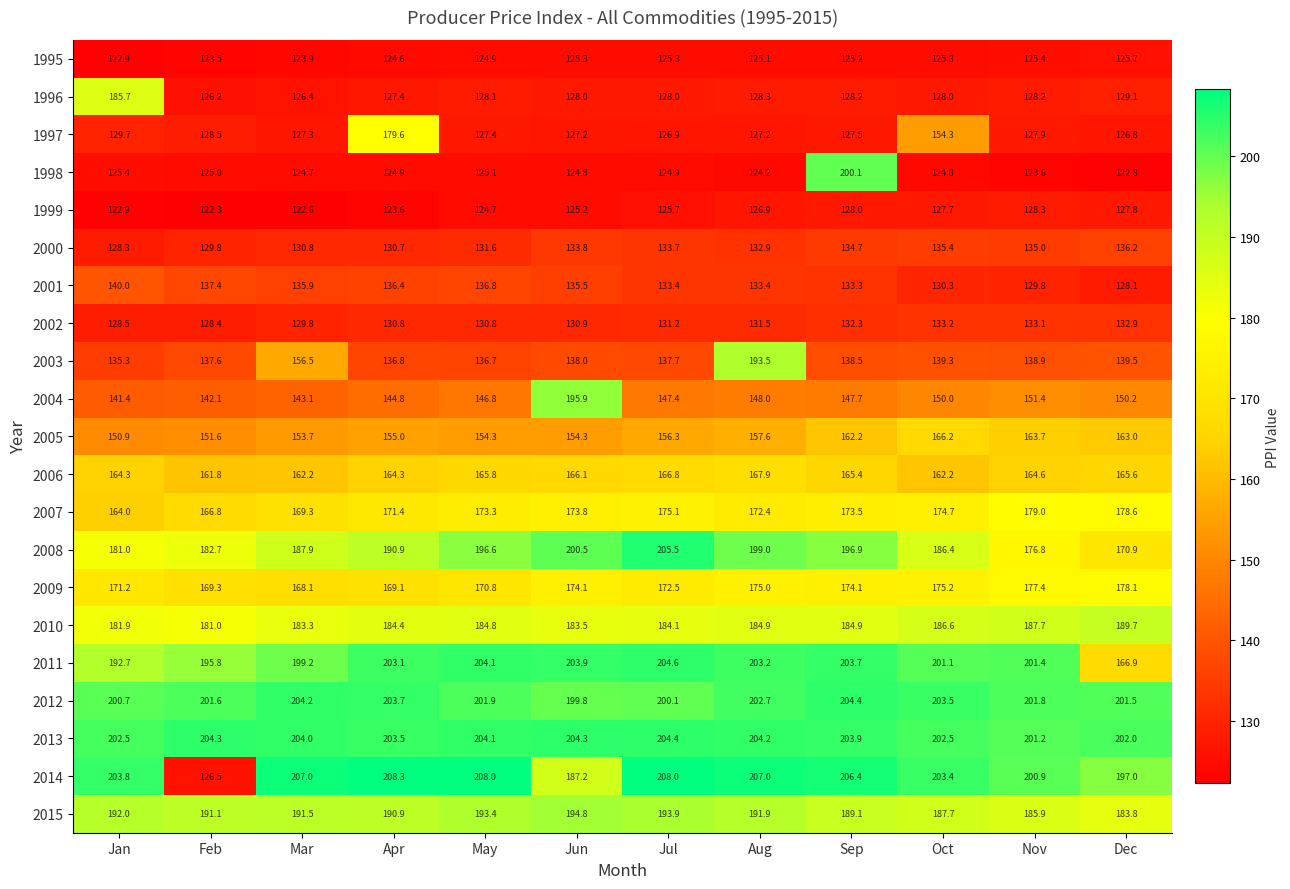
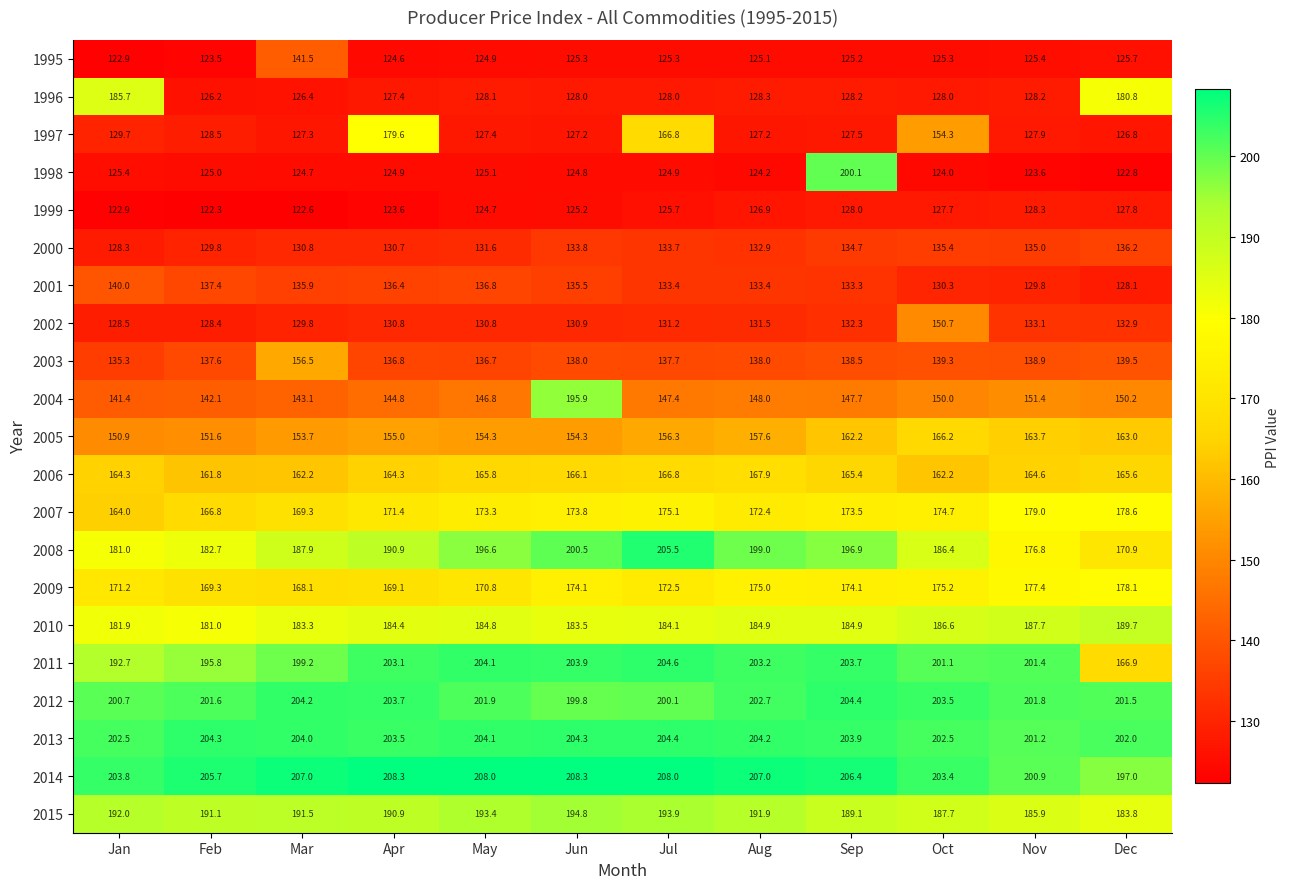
  {
    "1995": {
      "Jan": 122.9,
      "Feb": 123.5,
-     "Mar": 123.9,
+     "Mar": 141.5,
      "Apr": 124.6,
      "May": 124.9,
      "Jun": 125.3,
      "Jul": 125.3,
      "Aug": 125.1,
      "Sep": 125.2,
      "Oct": 125.3,
      "Nov": 125.4,
      "Dec": 125.7
    },
    "1996": {
      "Jan": 185.7,
      "Feb": 126.2,
      "Mar": 126.4,
      "Apr": 127.4,
      "May": 128.1,
      "Jun": 128.0,
      "Jul": 128.0,
      "Aug": 128.3,
      "Sep": 128.2,
      "Oct": 128.0,
      "Nov": 128.2,
-     "Dec": 129.1
+     "Dec": 180.8
    },
    "1997": {
      "Jan": 129.7,
      "Feb": 128.5,
      "Mar": 127.3,
      "Apr": 179.6,
      "May": 127.4,
      "Jun": 127.2,
-     "Jul": 126.9,
+     "Jul": 166.8,
      "Aug": 127.2,
      "Sep": 127.5,
      "Oct": 154.3,
      "Nov": 127.9,
      "Dec": 126.8
    },
    "2002": {
      "Jan": 128.5,
      "Feb": 128.4,
      "Mar": 129.8,
      "Apr": 130.8,
      "May": 130.8,
      "Jun": 130.9,
      "Jul": 131.2,
      "Aug": 131.5,
      "Sep": 132.3,
-     "Oct": 133.2,
+     "Oct": 150.7,
      "Nov": 133.1,
      "Dec": 132.9
    },
    "2003": {
      "Jan": 135.3,
      "Feb": 137.6,
      "Mar": 156.5,
      "Apr": 136.8,
      "May": 136.7,
      "Jun": 138.0,
      "Jul": 137.7,
-     "Aug": 193.5,
+     "Aug": 138.0,
      "Sep": 138.5,
      "Oct": 139.3,
      "Nov": 138.9,
      "Dec": 139.5
    },
    "2014": {
      "Jan": 203.8,
-     "Feb": 126.5,
+     "Feb": 205.7,
      "Mar": 207.0,
      "Apr": 208.3,
      "May": 208.0,
-     "Jun": 187.2,
+     "Jun": 208.3,
      "Jul": 208.0,
      "Aug": 207.0,
      "Sep": 206.4,
      "Oct": 203.4,
      "Nov": 200.9,
      "Dec": 197.0
    }
  }
